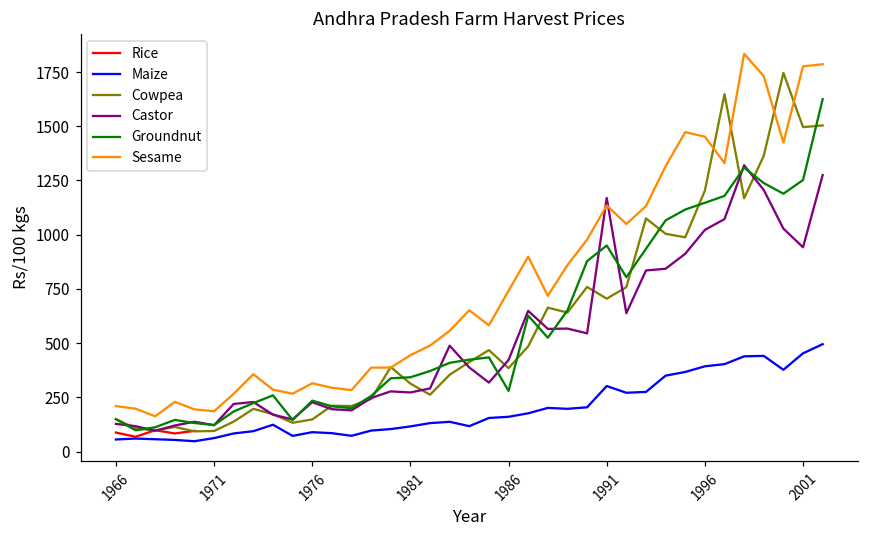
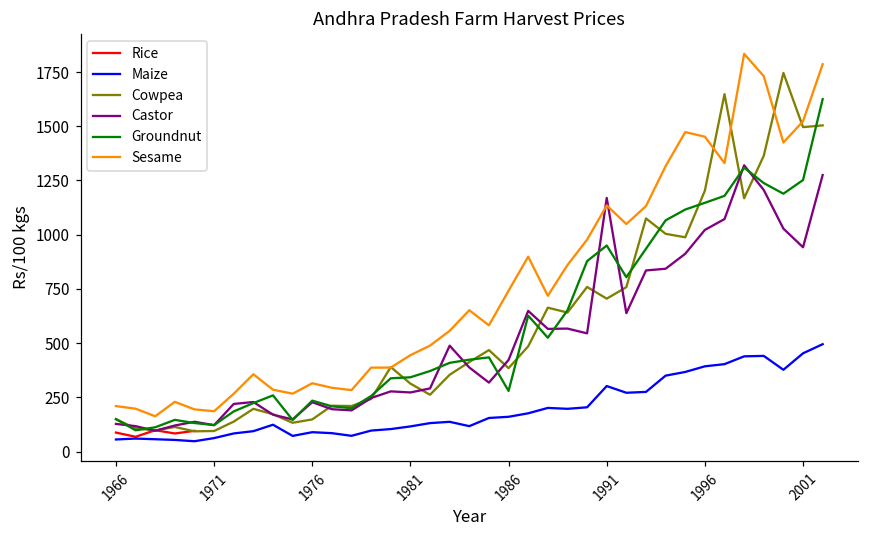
  {
    "Rice": {
      "1966": 90
    },
    "Maize": {
      "1966": 60,
      "1971": 60,
      "1976": 90,
      "1981": 120,
      "1986": 160,
      "1991": 300,
      "1996": 390,
      "2001": 450
    },
    "Cowpea": {
      "1971": 90,
      "1976": 150,
      "1981": 310,
      "1986": 380,
      "1991": 710,
      "1996": 1200,
      "2001": 1500
    },
    "Castor": {
      "1966": 130,
      "1981": 270,
      "1986": 420,
      "1991": 1170,
      "1996": 1020,
      "2001": 940
    },
    "Groundnut": {
      "1981": 340,
      "1986": 280,
      "1991": 950,
      "1996": 1150,
      "2001": 1250
    },
    "Sesame": {
      "1966": 210,
      "1971": 190,
      "1976": 310,
      "1981": 440,
      "1986": 740,
      "1991": 1140,
      "1996": 1450,
-     "2001": 1780
+     "2001": 1520
    }
  }
